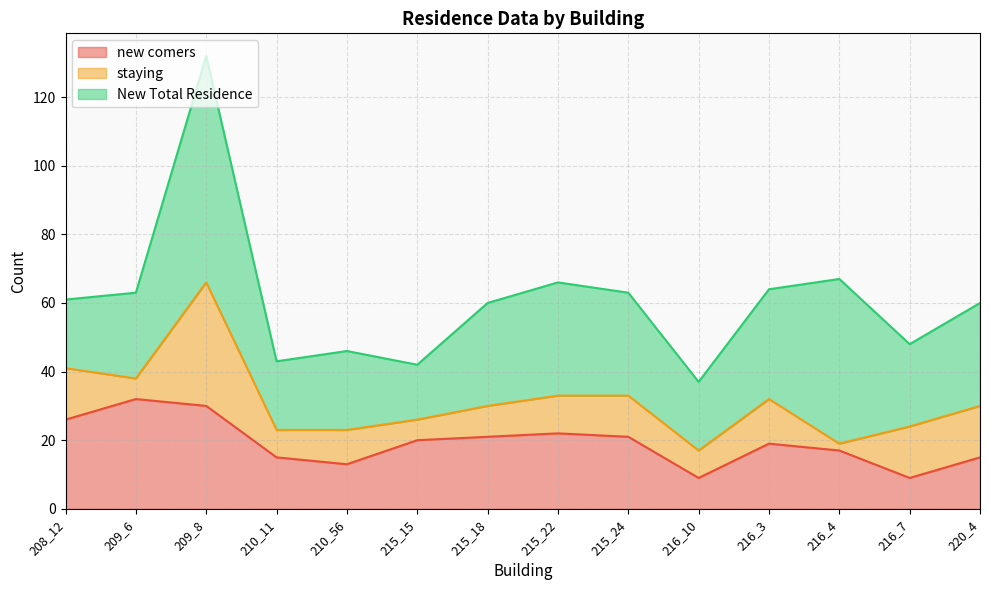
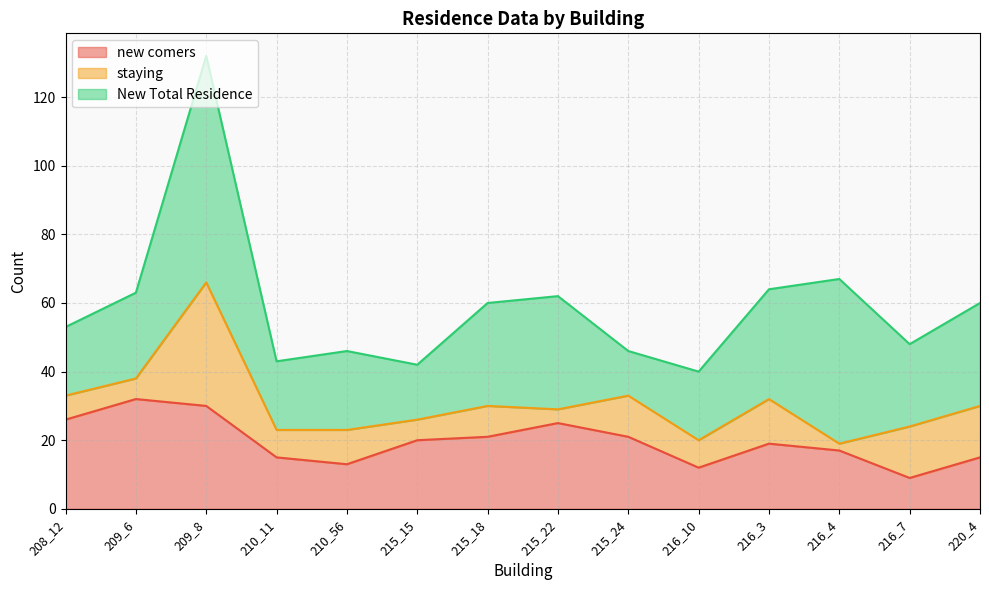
  {
    "new comers": {
      "208_12": 26,
      "209_6": 32,
      "209_8": 30,
      "210_11": 15,
      "210_56": 13,
      "215_15": 20,
      "215_18": 21,
-     "215_22": 22,
+     "215_22": 25,
      "215_24": 21,
-     "216_10": 9,
+     "216_10": 12,
      "216_3": 19,
      "216_4": 17,
      "216_7": 9,
      "220_4": 15
    },
    "staying": {
-     "208_12": 15,
+     "208_12": 7,
      "209_6": 6,
      "209_8": 36,
      "210_11": 8,
      "210_56": 10,
      "215_15": 6,
      "215_18": 9,
-     "215_22": 11,
+     "215_22": 4,
      "215_24": 12,
      "216_10": 8,
      "216_3": 13,
      "216_4": 2,
      "216_7": 15,
      "220_4": 15
    },
    "New Total Residence": {
      "208_12": 20,
      "209_6": 25,
      "210_11": 20,
      "210_56": 23,
      "215_15": 16,
      "215_18": 30,
      "215_22": 33,
-     "215_24": 30,
+     "215_24": 13,
      "216_10": 20,
      "216_3": 32,
      "216_4": 48,
      "216_7": 24,
      "220_4": 30
    }
  }
